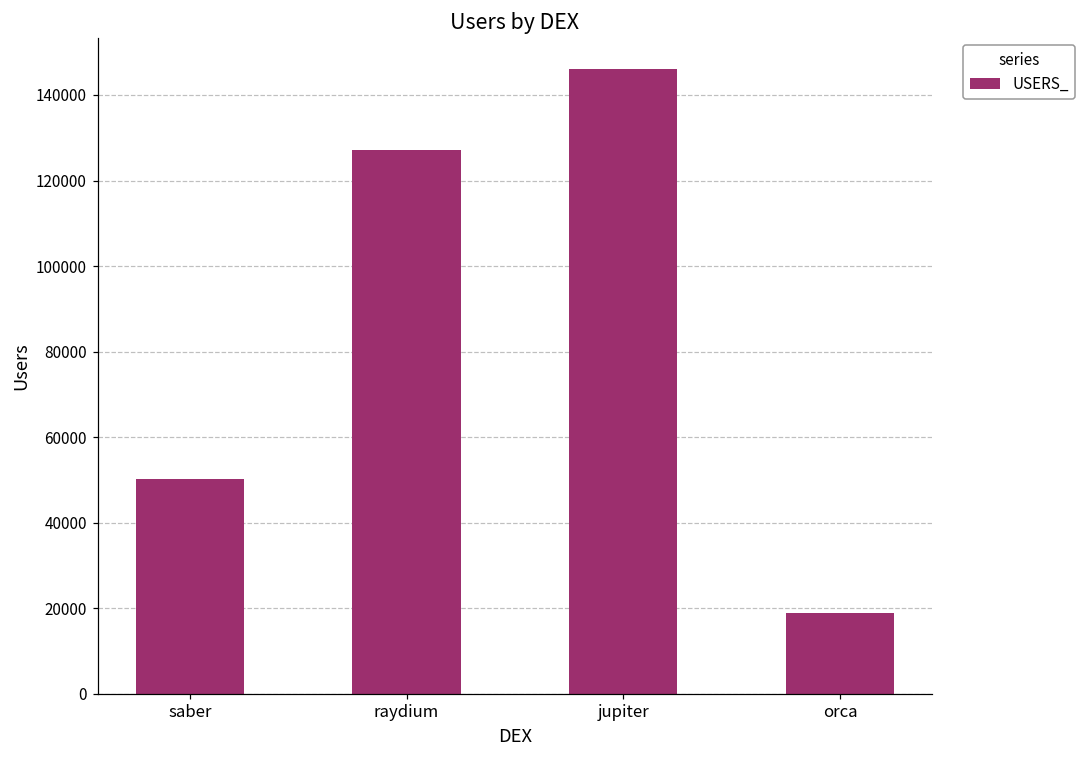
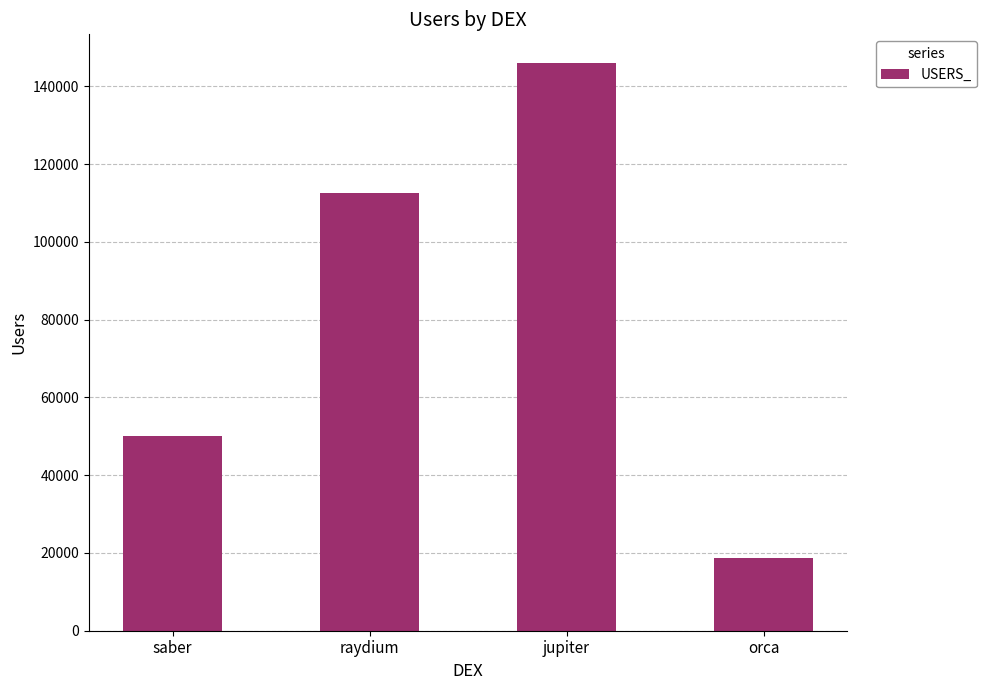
  {
    "saber": 50000,
-   "raydium": 127000,
+   "raydium": 112000,
    "jupiter": 146000,
    "orca": 19000
  }
